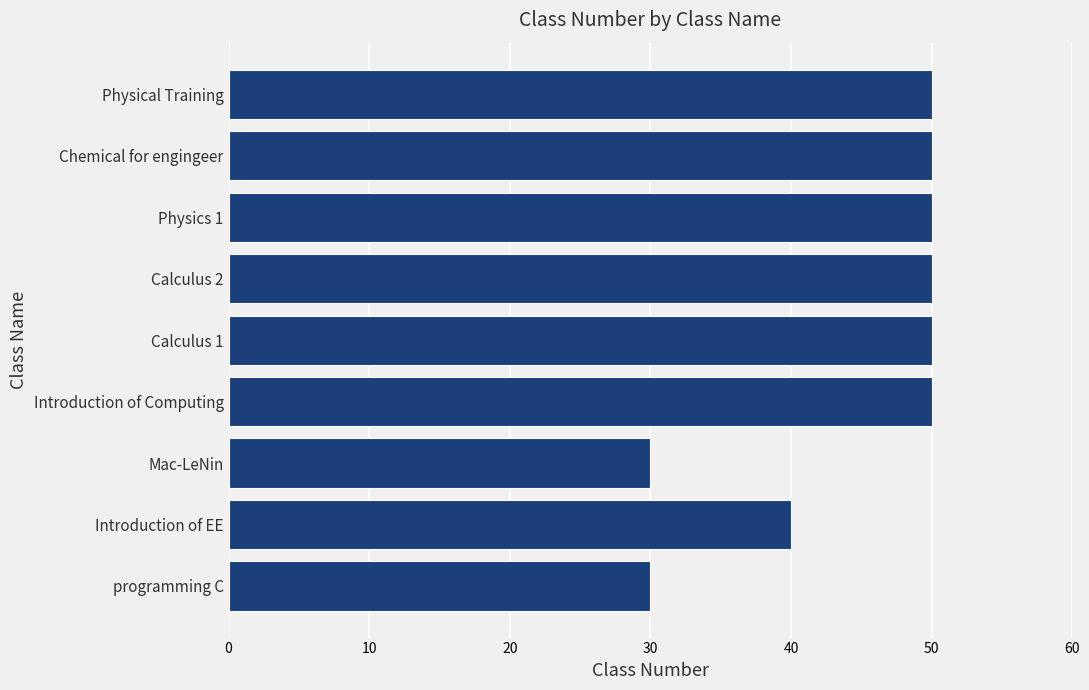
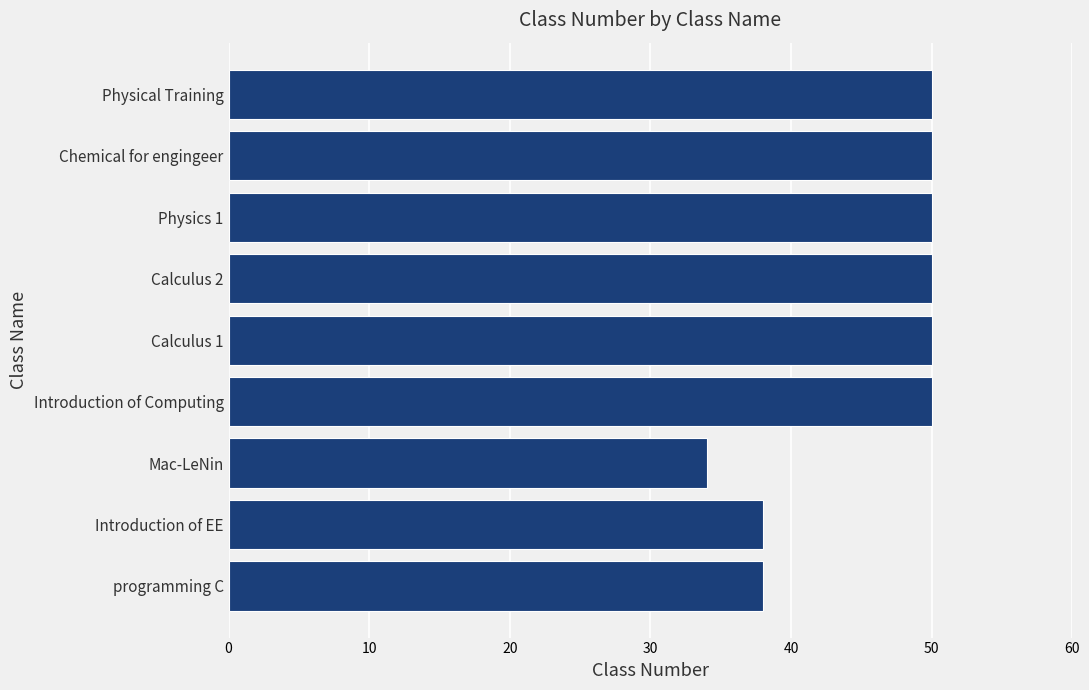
  {
    "Physical Training": 50,
    "Chemical for engingeer": 50,
    "Physics 1": 50,
    "Calculus 2": 50,
    "Calculus 1": 50,
    "Introduction of Computing": 50,
-   "Mac-LeNin": 30,
-   "Introduction of EE": 40,
-   "programming C": 30
+   "Mac-LeNin": 34,
+   "Introduction of EE": 38,
+   "programming C": 38
  }
